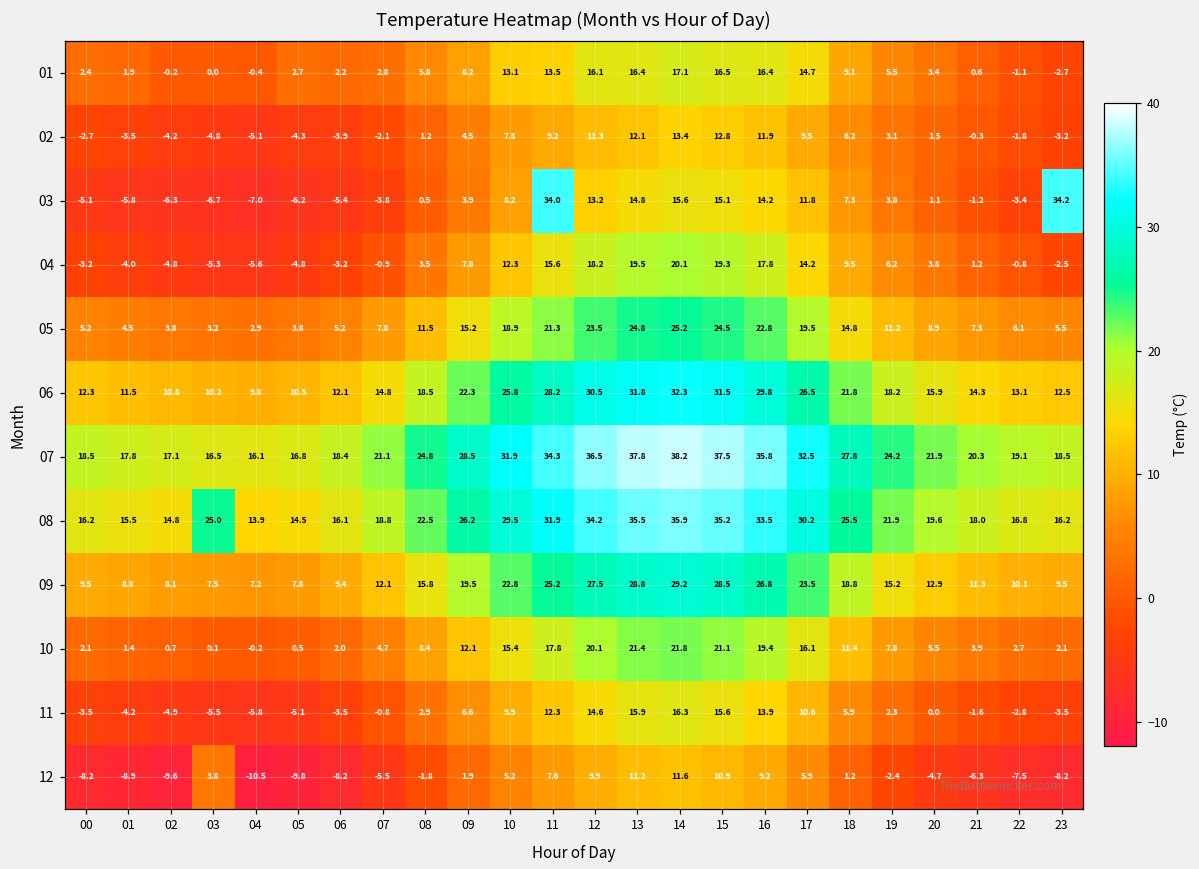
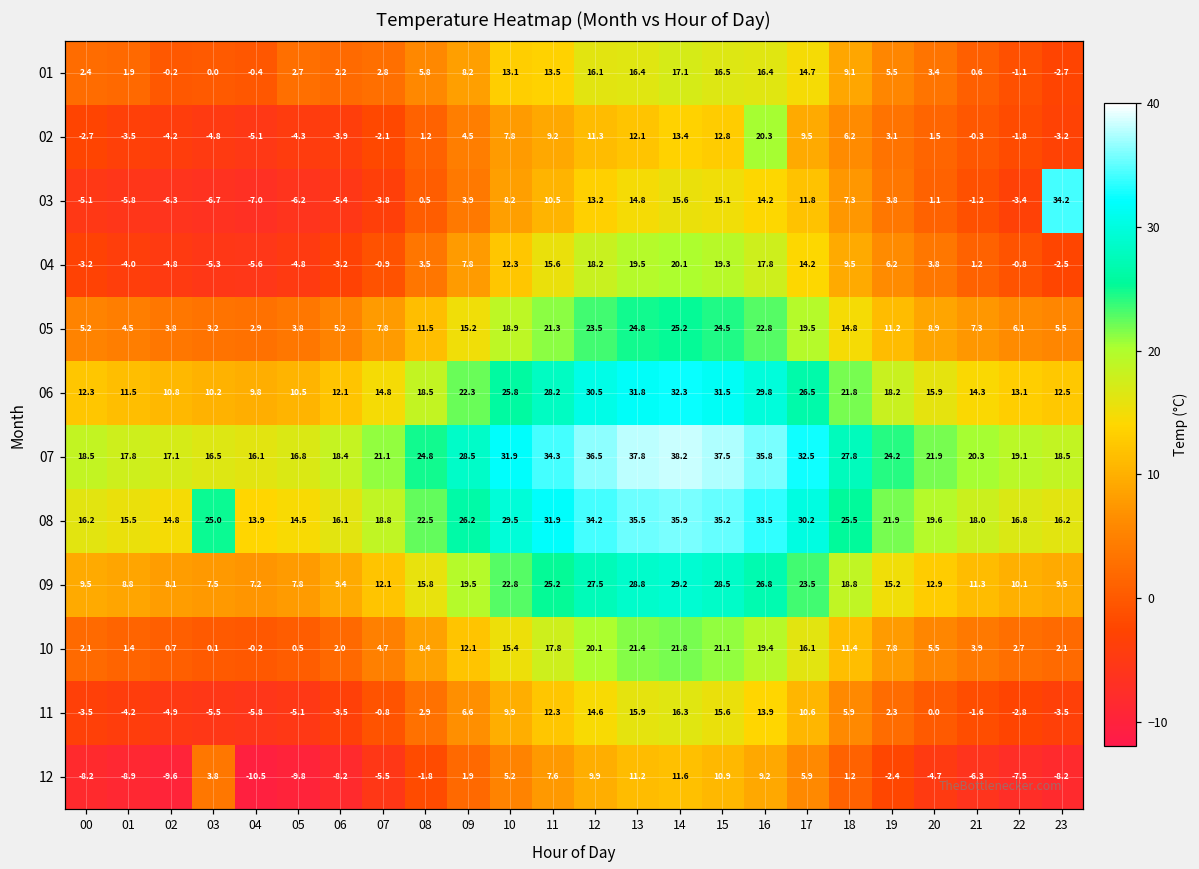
  {
    "02": {
      "00": -2.7,
      "01": -3.5,
      "02": -4.2,
      "03": -4.8,
      "04": -5.1,
      "05": -4.3,
      "06": -3.9,
      "07": -2.1,
      "08": 1.2,
      "09": 4.5,
      "10": 7.8,
      "11": 9.2,
      "12": 11.3,
      "13": 12.1,
      "14": 13.4,
      "15": 12.8,
-     "16": 11.9,
+     "16": 20.3,
      "17": 9.5,
      "18": 6.2,
      "19": 3.1,
      "20": 1.5,
      "21": -0.3,
      "22": -1.8,
      "23": -3.2
    },
    "03": {
      "00": -5.1,
      "01": -5.8,
      "02": -6.3,
      "03": -6.7,
      "04": -7.0,
      "05": -6.2,
      "06": -5.4,
      "07": -3.8,
      "08": 0.5,
      "09": 3.9,
      "10": 8.2,
-     "11": 34.0,
+     "11": 10.5,
      "12": 13.2,
      "13": 14.8,
      "14": 15.6,
      "15": 15.1,
      "16": 14.2,
      "17": 11.8,
      "18": 7.3,
      "19": 3.8,
      "20": 1.1,
      "21": -1.2,
      "22": -3.4,
      "23": 34.2
    }
  }
